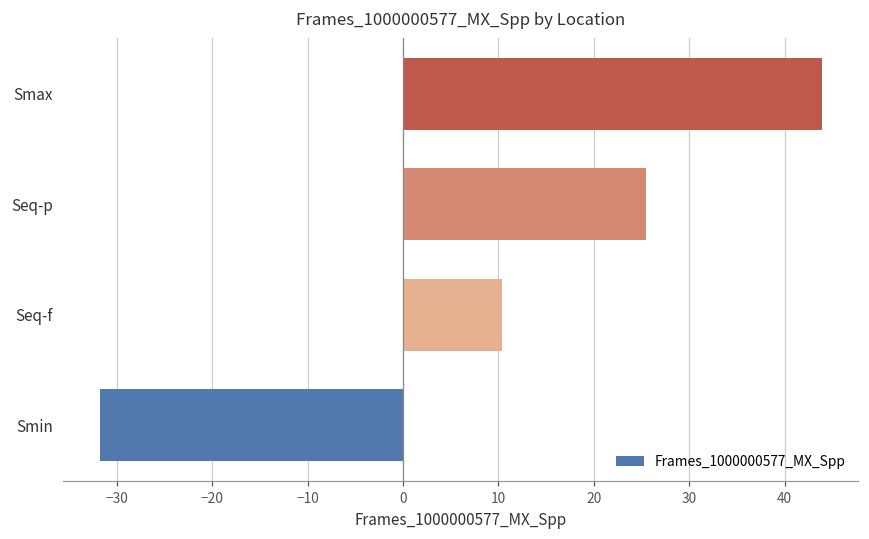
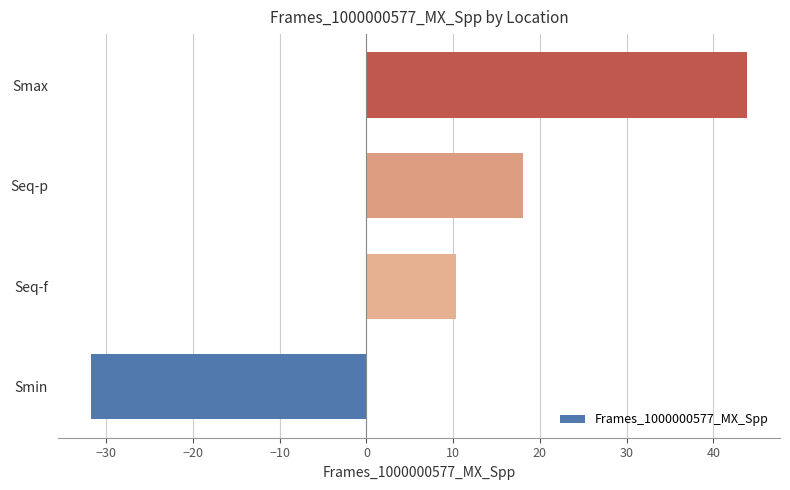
  {
    "Smax": 44,
-   "Seq-p": 25,
+   "Seq-p": 18,
    "Seq-f": 10,
    "Smin": -32
  }
